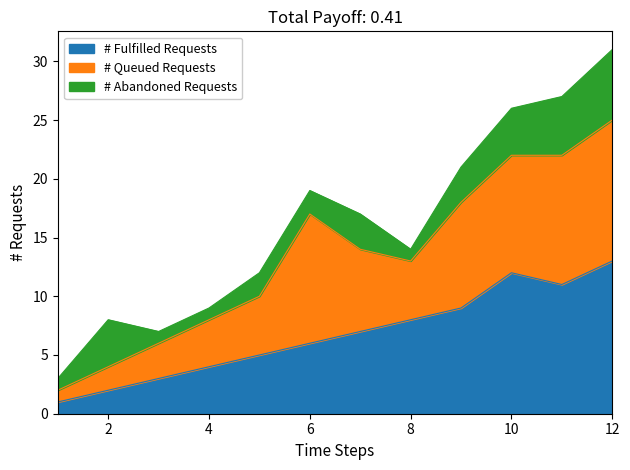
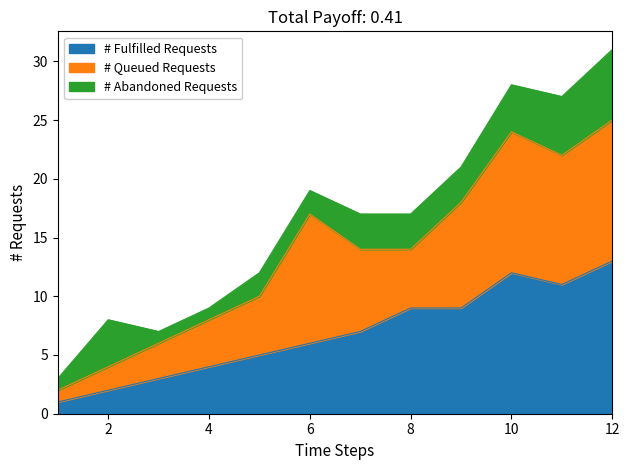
  {
    "# Fulfilled Requests": {
      "2": 2,
      "4": 4,
      "6": 6,
-     "8": 8,
+     "8": 9,
      "10": 12,
      "12": 13
    },
    "# Queued Requests": {
      "2": 4,
      "4": 8,
      "6": 17,
-     "10": 10,
+     "10": 12,
      "12": 25
    },
    "# Abandoned Requests": {
      "2": 4,
      "4": 1,
      "6": 2,
-     "8": 1,
+     "8": 3,
      "10": 4,
      "12": 6
    }
  }
